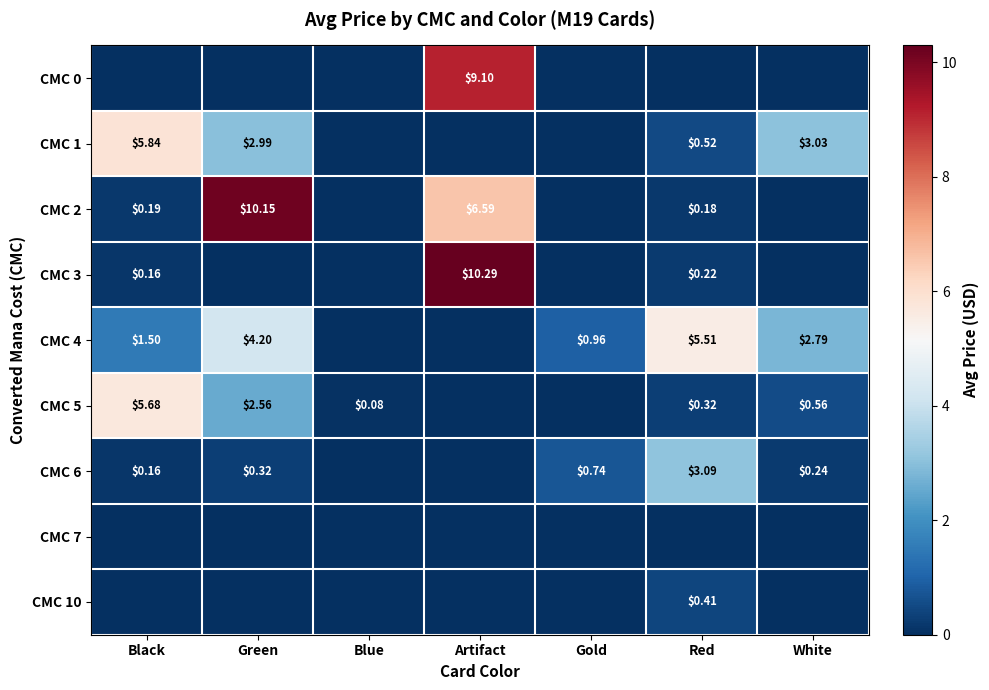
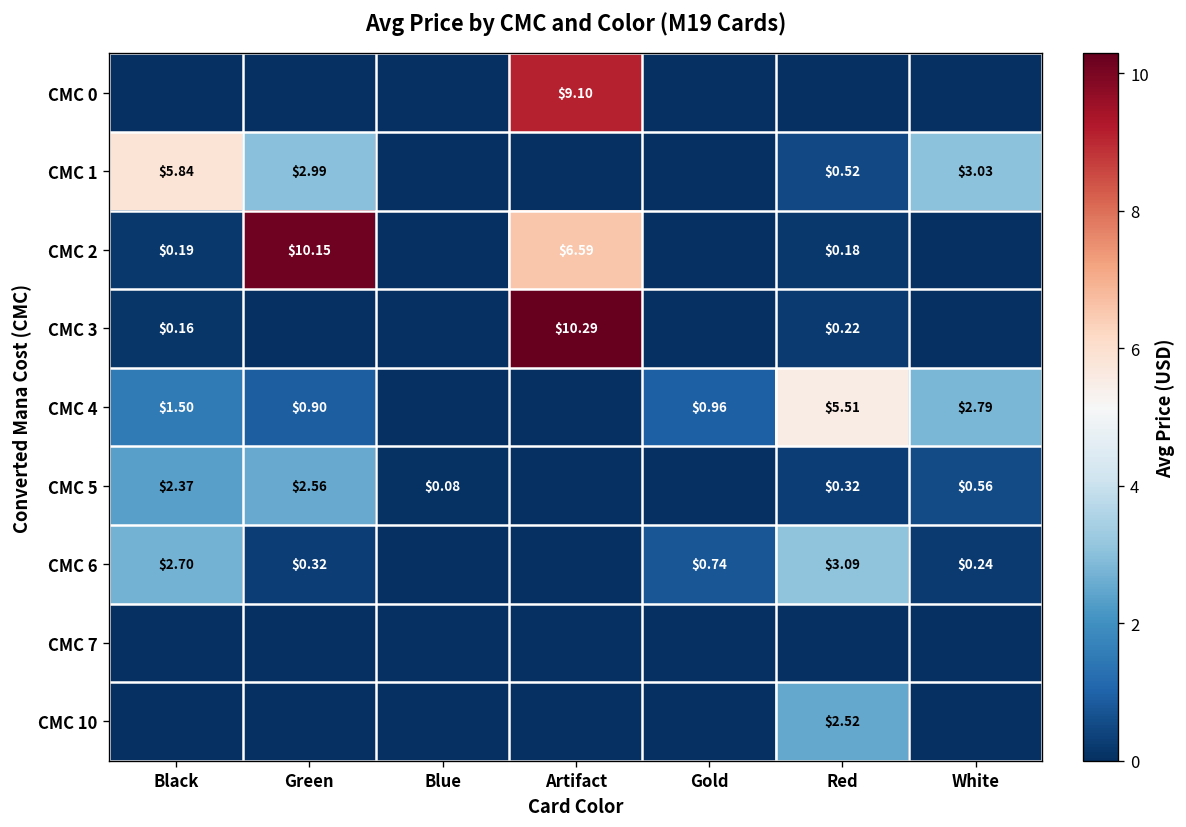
  {
    "CMC 0": {
      "Artifact": "$9.10"
    },
    "CMC 1": {
      "Black": "$5.84",
      "Green": "$2.99",
      "Red": "$0.52",
      "White": "$3.03"
    },
    "CMC 2": {
      "Black": "$0.19",
      "Green": "$10.15",
      "Artifact": "$6.59",
      "Red": "$0.18"
    },
    "CMC 3": {
      "Black": "$0.16",
      "Artifact": "$10.29",
      "Red": "$0.22"
    },
    "CMC 4": {
      "Black": "$1.50",
-     "Green": "$4.20",
+     "Green": "$0.90",
      "Gold": "$0.96",
      "Red": "$5.51",
      "White": "$2.79"
    },
    "CMC 5": {
-     "Black": "$5.68",
+     "Black": "$2.37",
      "Green": "$2.56",
      "Blue": "$0.08",
      "Red": "$0.32",
      "White": "$0.56"
    },
    "CMC 6": {
-     "Black": "$0.16",
+     "Black": "$2.70",
      "Green": "$0.32",
      "Gold": "$0.74",
      "Red": "$3.09",
      "White": "$0.24"
    },
    "CMC 10": {
-     "Red": "$0.41"
+     "Red": "$2.52"
    }
  }
